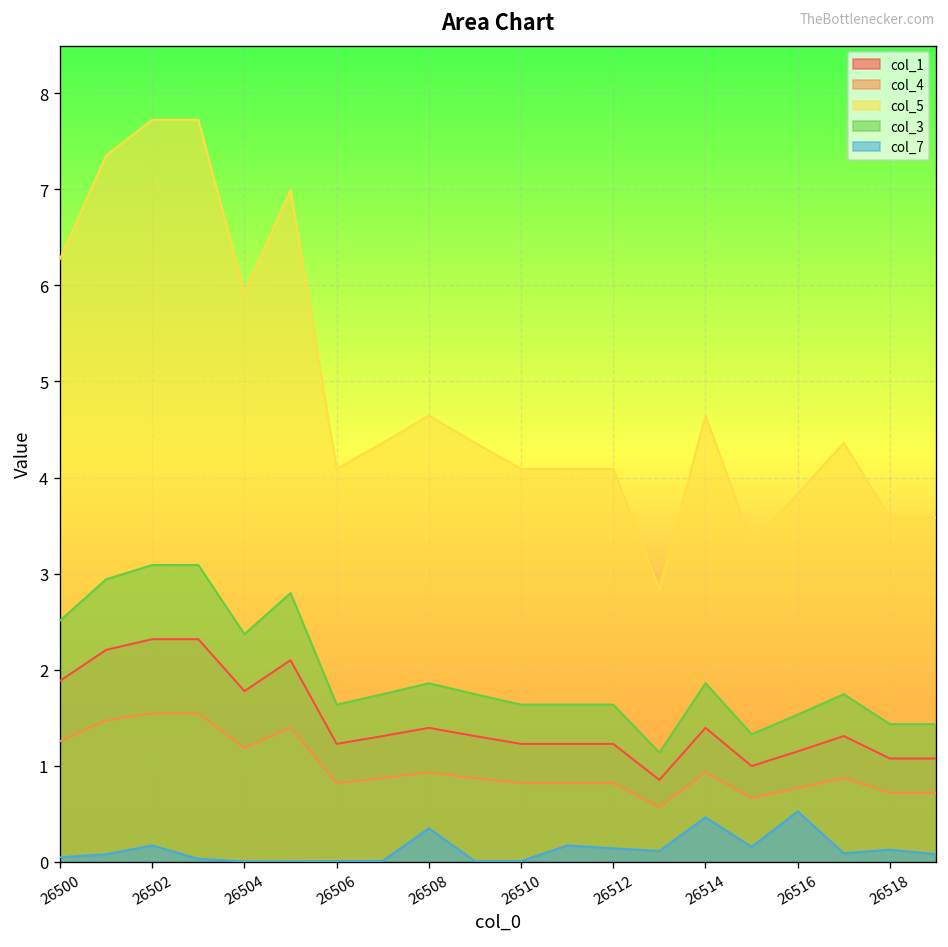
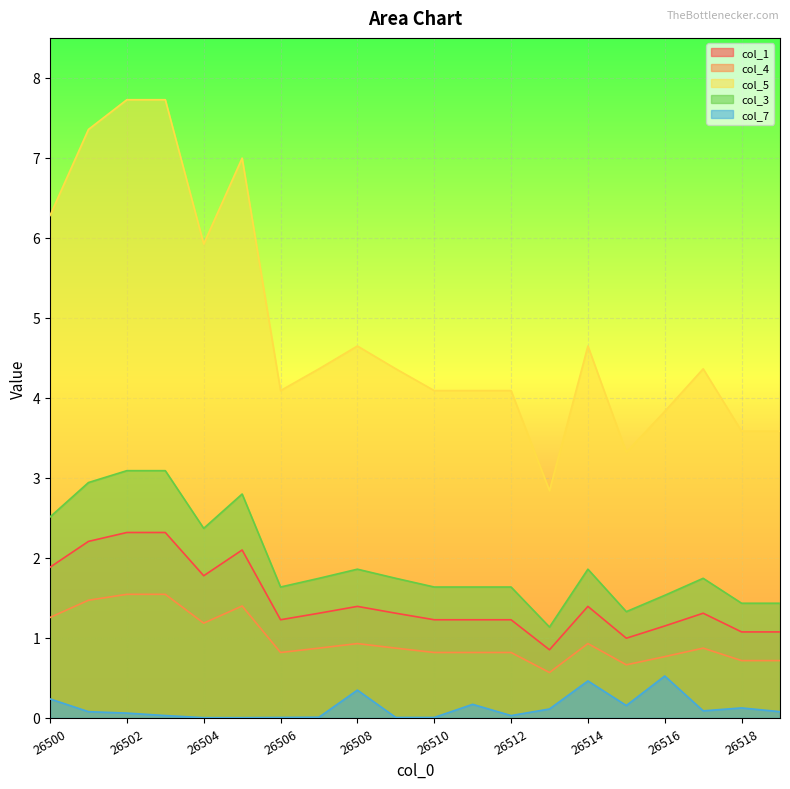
  {
    "col_5": {
      "26500": 6.3,
      "26502": 7.7,
      "26504": 5.9,
      "26506": 4.1,
      "26508": 4.6,
      "26510": 4.1,
      "26512": 4.1,
      "26514": 4.6,
      "26516": 3.8,
      "26518": 3.6
    },
    "col_3": {
      "26500": 2.5,
      "26502": 3.1,
      "26504": 2.4,
      "26506": 1.6,
      "26508": 1.9,
      "26510": 1.6,
      "26512": 1.6,
      "26514": 1.9,
      "26516": 1.5,
      "26518": 1.4
    },
    "col_7": {
-     "26500": 0.0,
-     "26502": 0.2,
+     "26500": 0.2,
+     "26502": 0.1,
      "26504": 0.0,
      "26506": 0.0,
      "26508": 0.3,
      "26510": 0.0,
-     "26512": 0.1,
+     "26512": 0.0,
      "26514": 0.5,
      "26516": 0.5,
      "26518": 0.1
    }
  }
